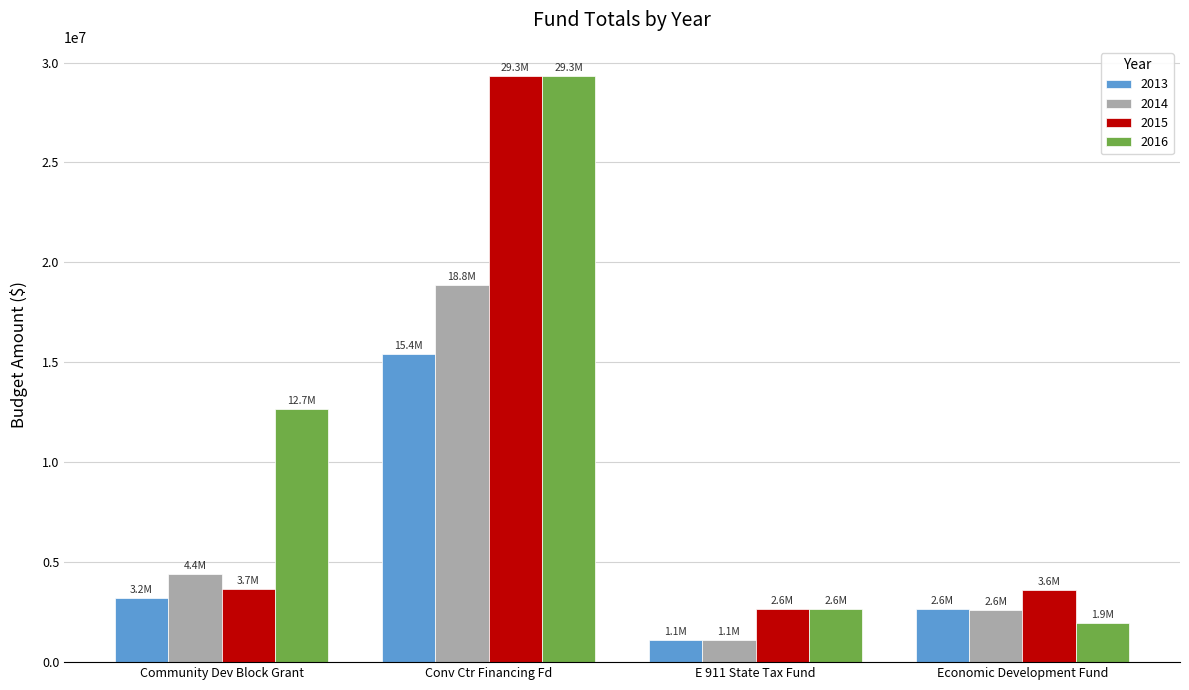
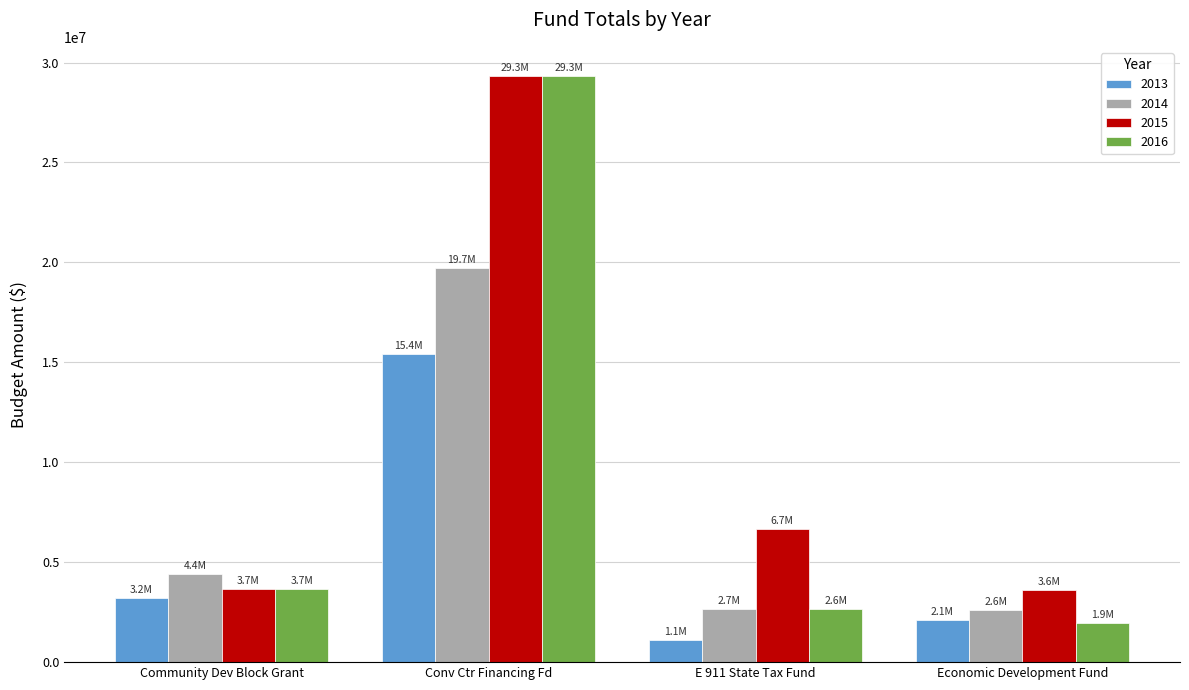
  {
    "2013": {
      "Community Dev Block Grant": "3.2M",
      "Conv Ctr Financing Fd": "15.4M",
      "E 911 State Tax Fund": "1.1M",
-     "Economic Development Fund": "2.6M"
+     "Economic Development Fund": "2.1M"
    },
    "2014": {
      "Community Dev Block Grant": "4.4M",
-     "Conv Ctr Financing Fd": "18.8M",
-     "E 911 State Tax Fund": "1.1M",
+     "Conv Ctr Financing Fd": "19.7M",
+     "E 911 State Tax Fund": "2.7M",
      "Economic Development Fund": "2.6M"
    },
    "2015": {
      "Community Dev Block Grant": "3.7M",
      "Conv Ctr Financing Fd": "29.3M",
-     "E 911 State Tax Fund": "2.6M",
+     "E 911 State Tax Fund": "6.7M",
      "Economic Development Fund": "3.6M"
    },
    "2016": {
-     "Community Dev Block Grant": "12.7M",
+     "Community Dev Block Grant": "3.7M",
      "Conv Ctr Financing Fd": "29.3M",
      "E 911 State Tax Fund": "2.6M",
      "Economic Development Fund": "1.9M"
    }
  }
